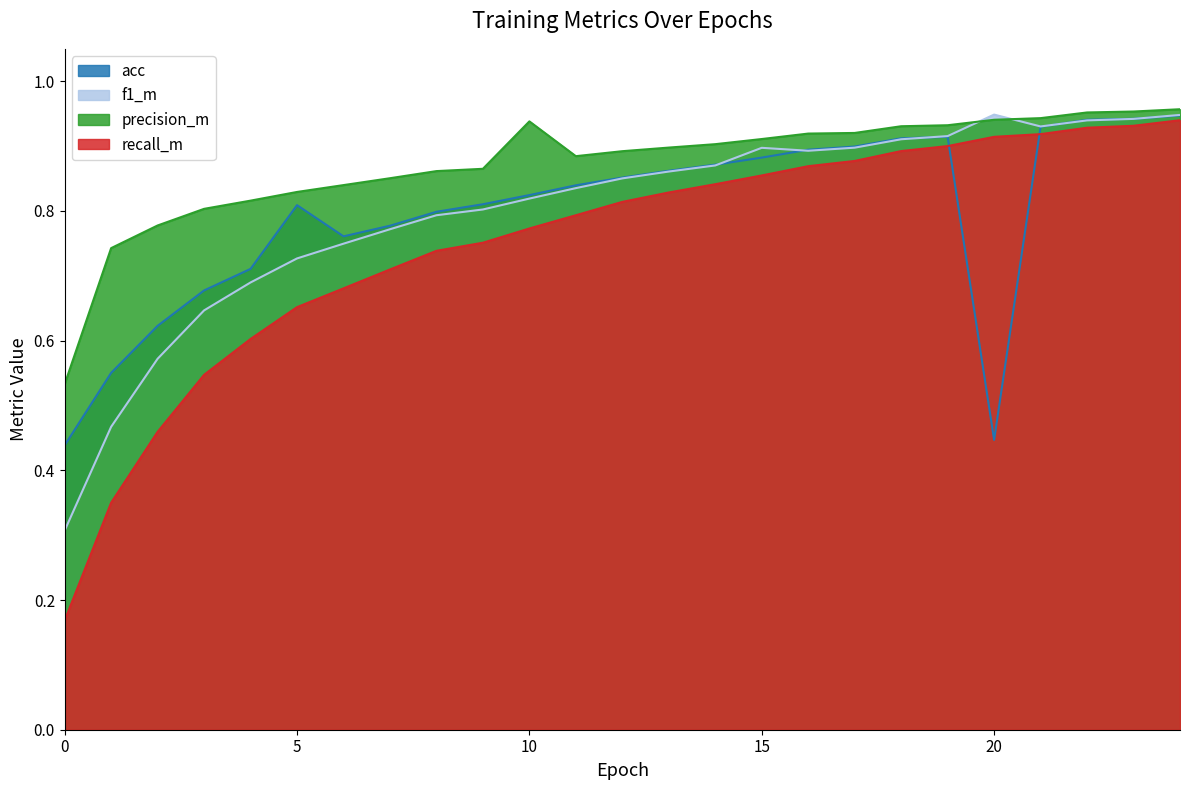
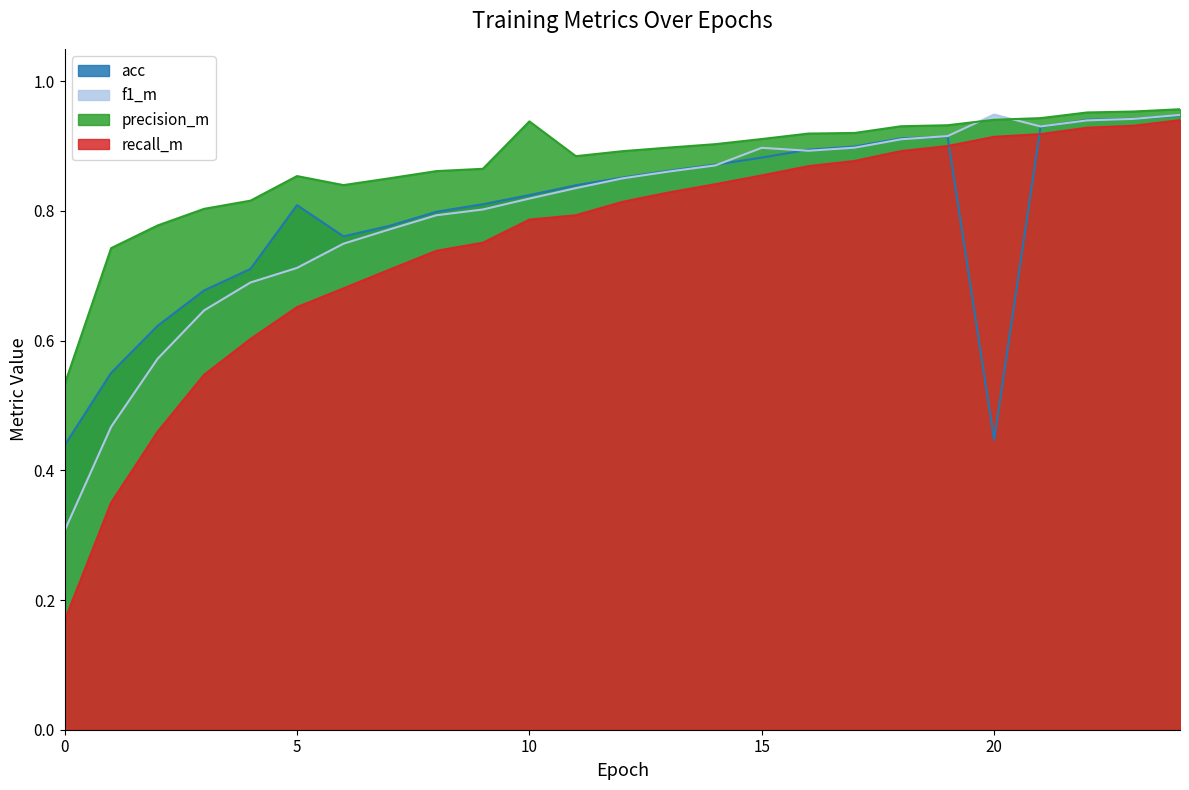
  {
    "acc": {
      "0": 0.44,
      "5": 0.81,
      "10": 0.82,
      "15": 0.88,
      "20": 0.45
    },
    "f1_m": {
      "0": 0.31,
-     "5": 0.73,
+     "5": 0.71,
      "10": 0.82,
      "15": 0.90,
      "20": 0.95
    },
    "precision_m": {
      "0": 0.53,
-     "5": 0.83,
+     "5": 0.85,
      "10": 0.94,
      "15": 0.91,
      "20": 0.94
    },
    "recall_m": {
      "0": 0.17,
      "5": 0.65,
-     "10": 0.77,
+     "10": 0.79,
      "15": 0.85,
      "20": 0.91
    }
  }
